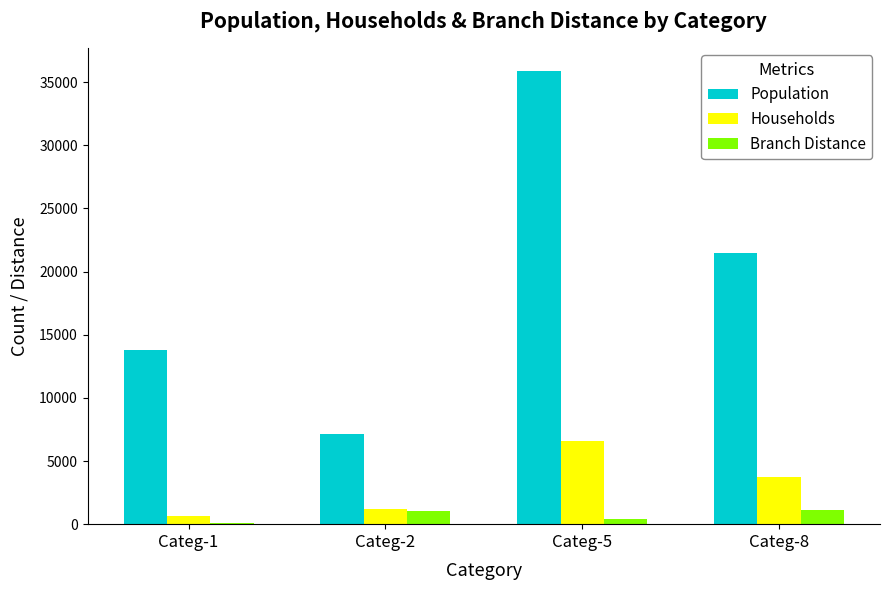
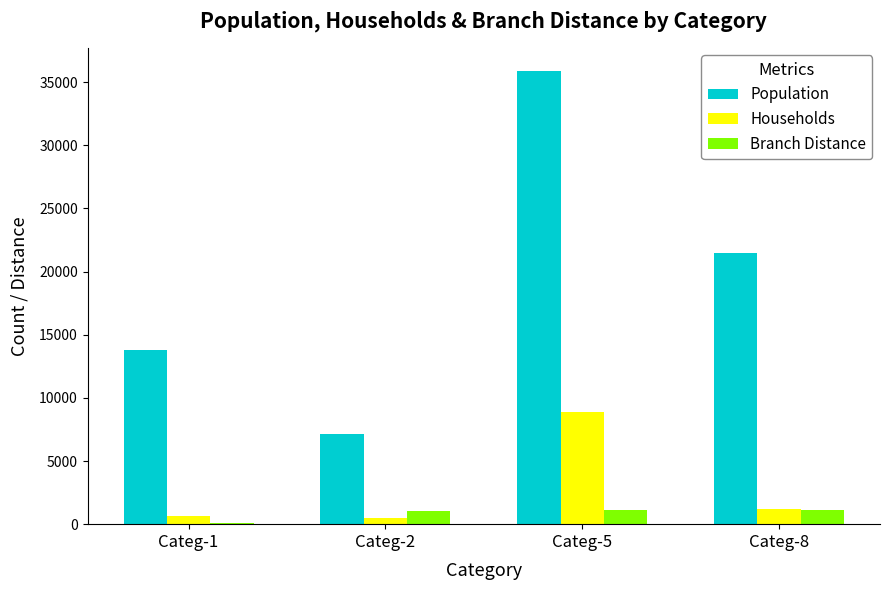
  {
    "Population": {
      "Categ-1": 13800,
      "Categ-2": 7100,
      "Categ-5": 35900,
      "Categ-8": 21500
    },
    "Households": {
      "Categ-1": 600,
-     "Categ-2": 1200,
-     "Categ-5": 6600,
-     "Categ-8": 3700
+     "Categ-2": 500,
+     "Categ-5": 8800,
+     "Categ-8": 1200
    },
    "Branch Distance": {
      "Categ-2": 1100,
-     "Categ-5": 400,
+     "Categ-5": 1100,
      "Categ-8": 1100
    }
  }
